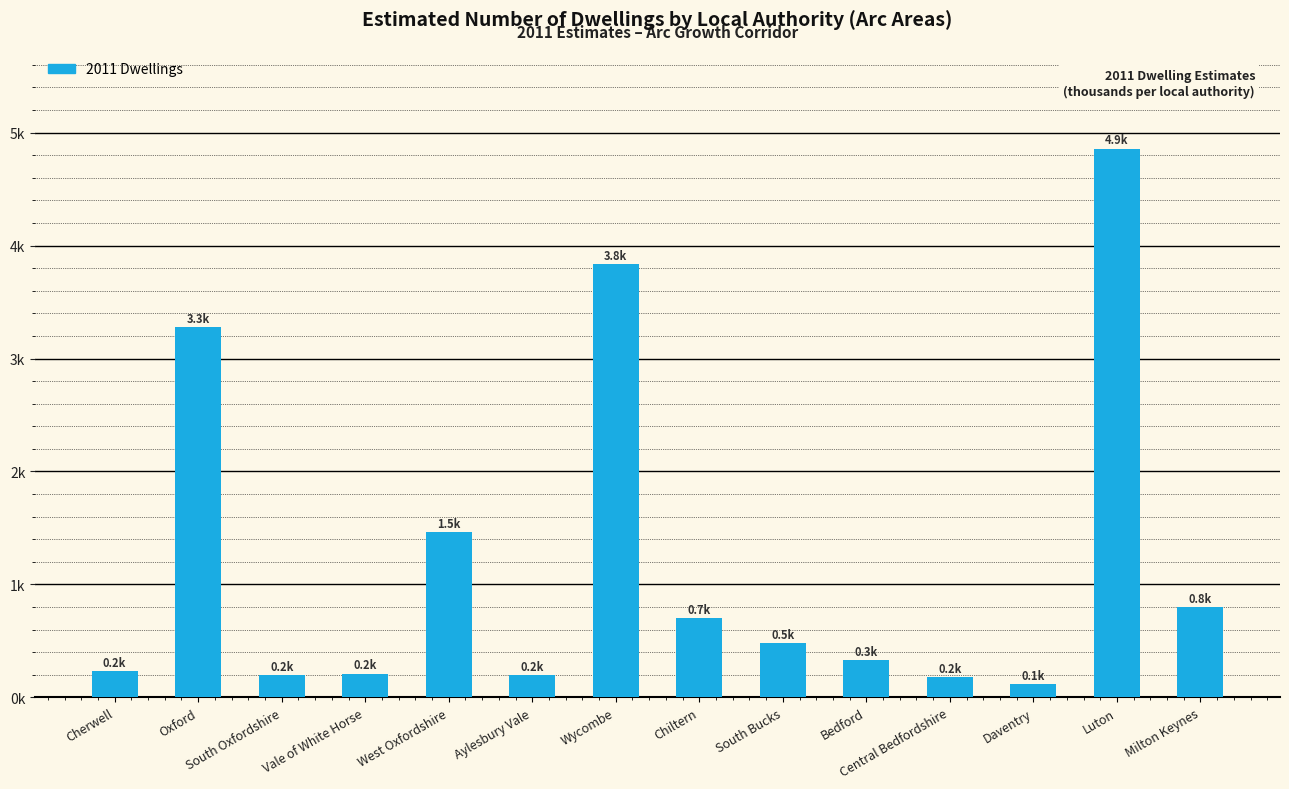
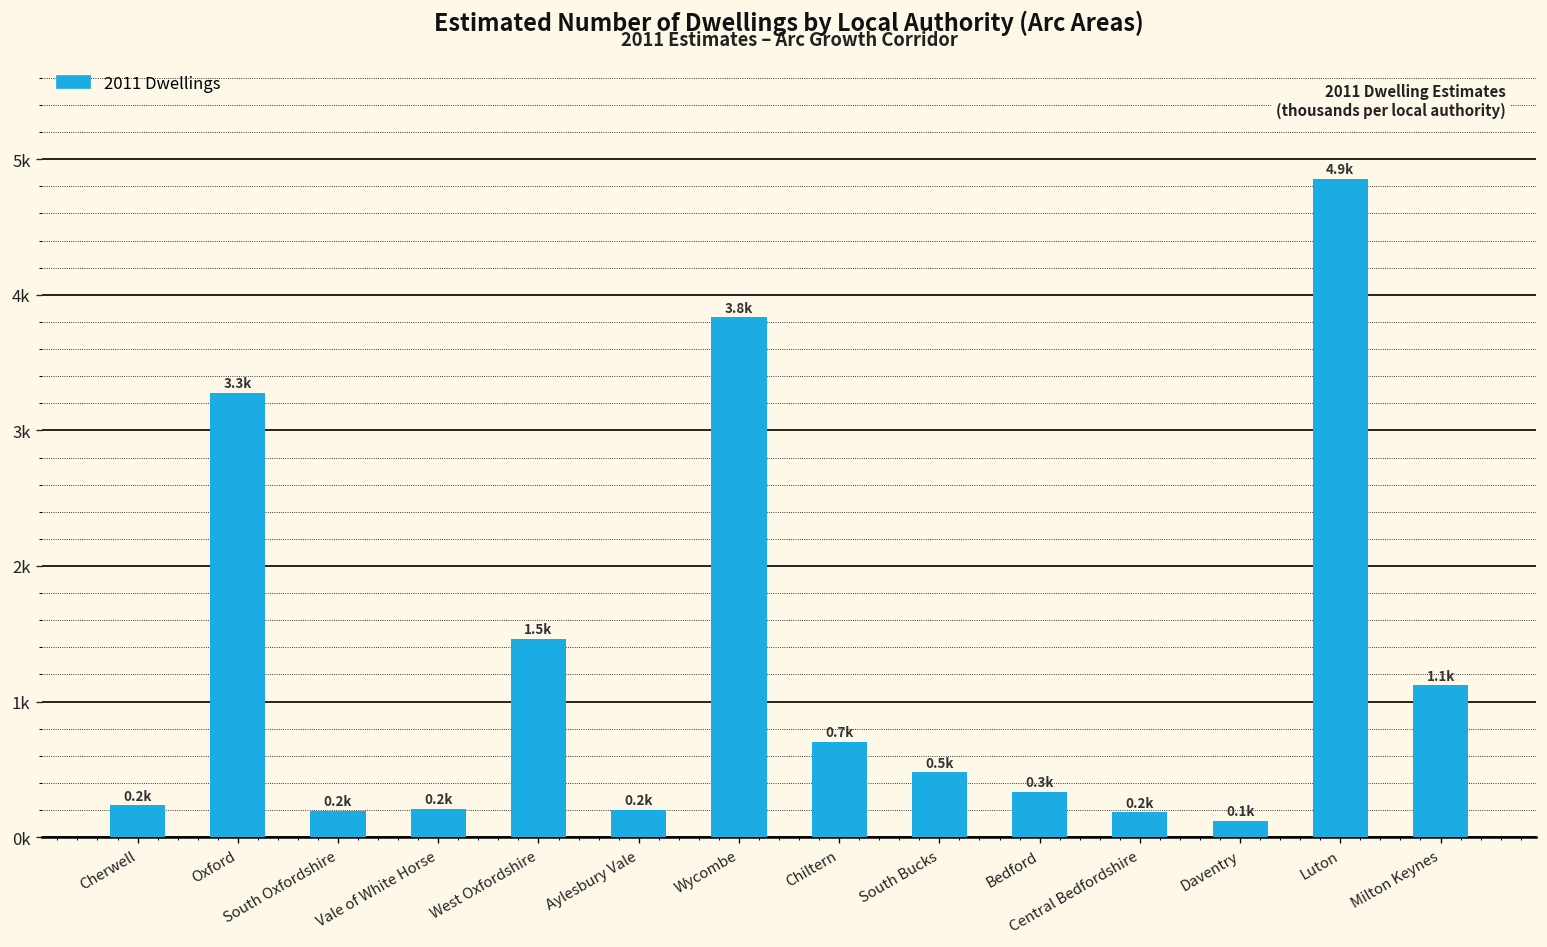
  {
    "Cherwell": "0.2k",
    "Oxford": "3.3k",
    "South Oxfordshire": "0.2k",
    "Vale of White Horse": "0.2k",
    "West Oxfordshire": "1.5k",
    "Aylesbury Vale": "0.2k",
    "Wycombe": "3.8k",
    "Chiltern": "0.7k",
    "South Bucks": "0.5k",
    "Bedford": "0.3k",
    "Central Bedfordshire": "0.2k",
    "Daventry": "0.1k",
    "Luton": "4.9k",
-   "Milton Keynes": "0.8k"
+   "Milton Keynes": "1.1k"
  }
